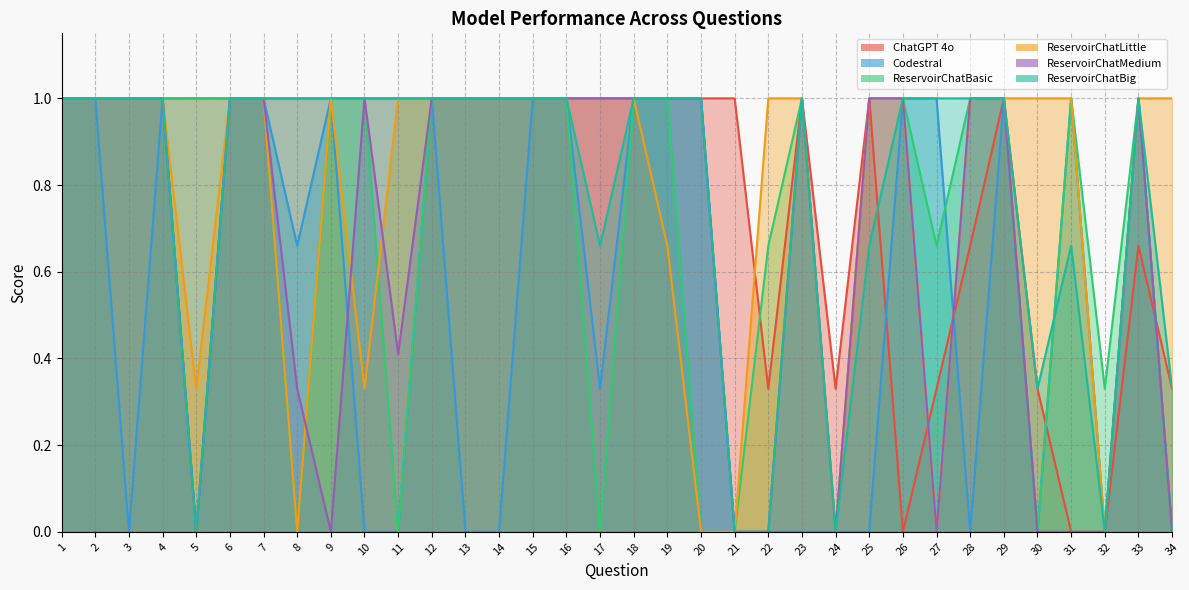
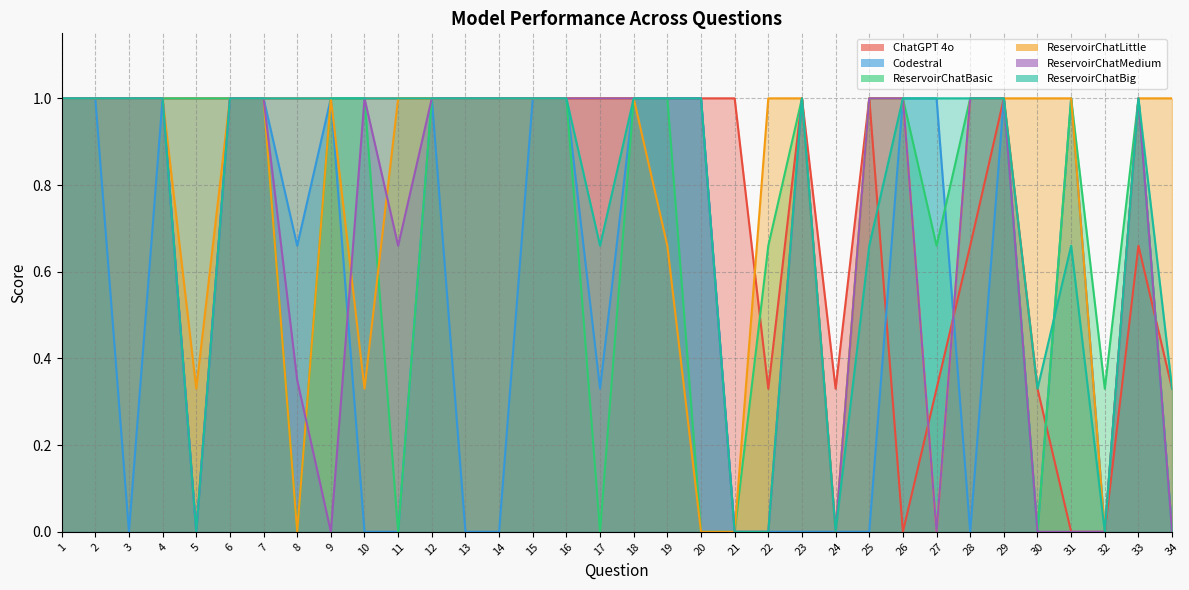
  {
    "ReservoirChatMedium": {
-     "8": 0.33,
+     "8": 0.35,
      "9": 0.00,
-     "11": 0.41
+     "11": 0.66
    }
  }
